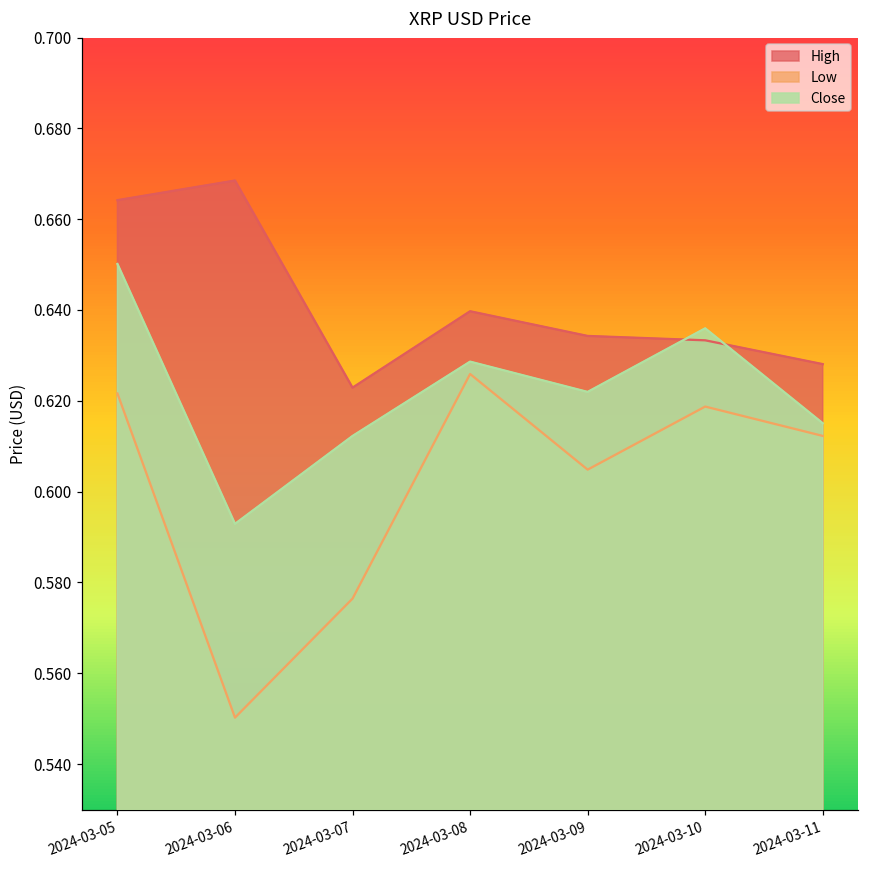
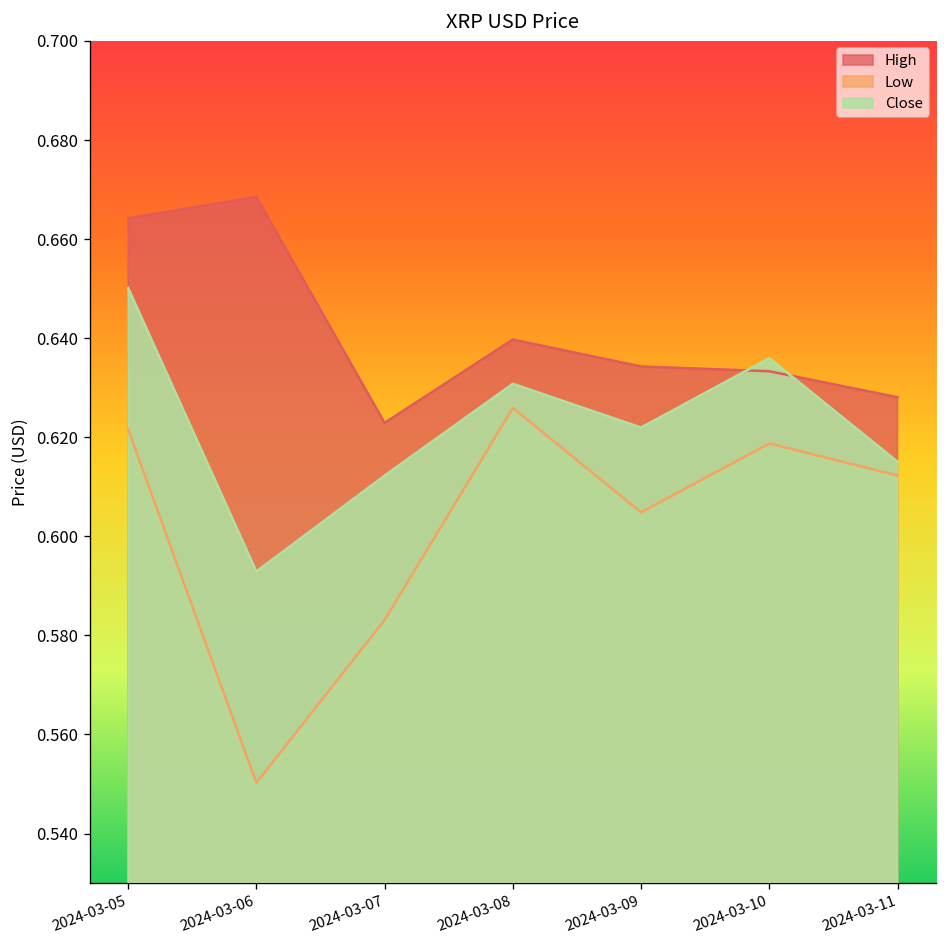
  {
    "High": {
      "2024-03-05": 0.664,
      "2024-03-06": 0.669,
      "2024-03-07": 0.623,
      "2024-03-08": 0.640,
      "2024-03-09": 0.634,
      "2024-03-10": 0.633,
      "2024-03-11": 0.628
    },
    "Low": {
      "2024-03-05": 0.622,
      "2024-03-06": 0.550,
-     "2024-03-07": 0.576,
+     "2024-03-07": 0.583,
      "2024-03-08": 0.626,
      "2024-03-09": 0.605,
      "2024-03-10": 0.619,
      "2024-03-11": 0.612
    },
    "Close": {
      "2024-03-05": 0.650,
      "2024-03-06": 0.593,
      "2024-03-07": 0.612,
-     "2024-03-08": 0.629,
+     "2024-03-08": 0.631,
      "2024-03-09": 0.622,
      "2024-03-10": 0.636,
      "2024-03-11": 0.615
    }
  }
